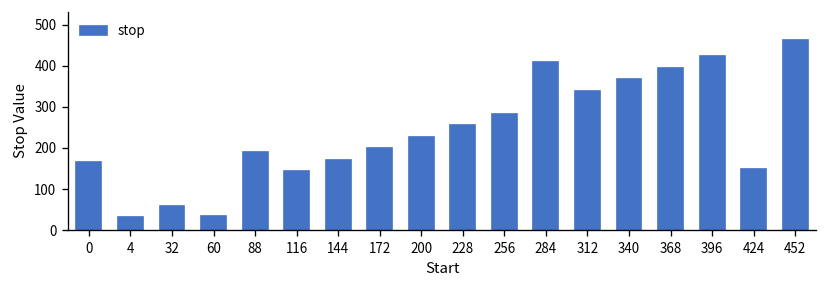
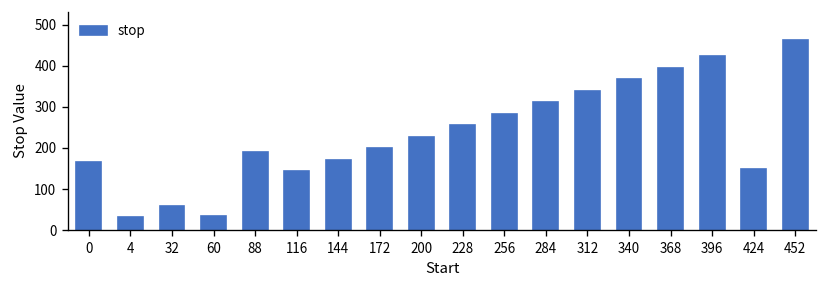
  {
    "0": 170,
    "4": 30,
    "32": 60,
    "60": 30,
    "88": 190,
    "116": 140,
    "144": 170,
    "172": 200,
    "200": 230,
    "228": 260,
    "256": 280,
-   "284": 410,
+   "284": 310,
    "312": 340,
    "340": 370,
    "368": 400,
    "396": 420,
    "424": 150,
    "452": 460
  }
